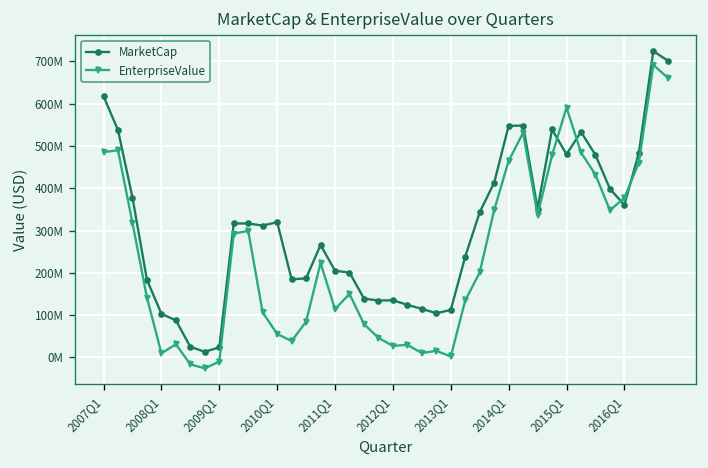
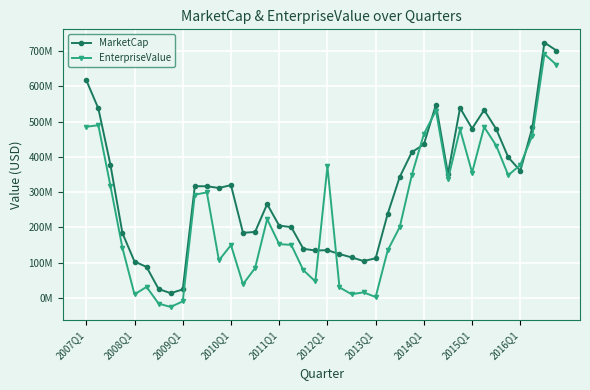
  {
    "MarketCap": {
      "2007Q1": 620000000,
      "2008Q1": 100000000,
      "2009Q1": 20000000,
      "2010Q1": 320000000,
      "2011Q1": 200000000,
      "2012Q1": 140000000,
      "2013Q1": 110000000,
-     "2014Q1": 550000000,
+     "2014Q1": 440000000,
      "2015Q1": 480000000,
      "2016Q1": 360000000
    },
    "EnterpriseValue": {
      "2007Q1": 490000000,
      "2008Q1": 10000000,
      "2009Q1": -10000000,
-     "2010Q1": 60000000,
-     "2011Q1": 110000000,
-     "2012Q1": 30000000,
+     "2010Q1": 150000000,
+     "2011Q1": 150000000,
+     "2012Q1": 370000000,
      "2013Q1": 0,
      "2014Q1": 460000000,
-     "2015Q1": 590000000,
+     "2015Q1": 360000000,
      "2016Q1": 380000000
    }
  }
